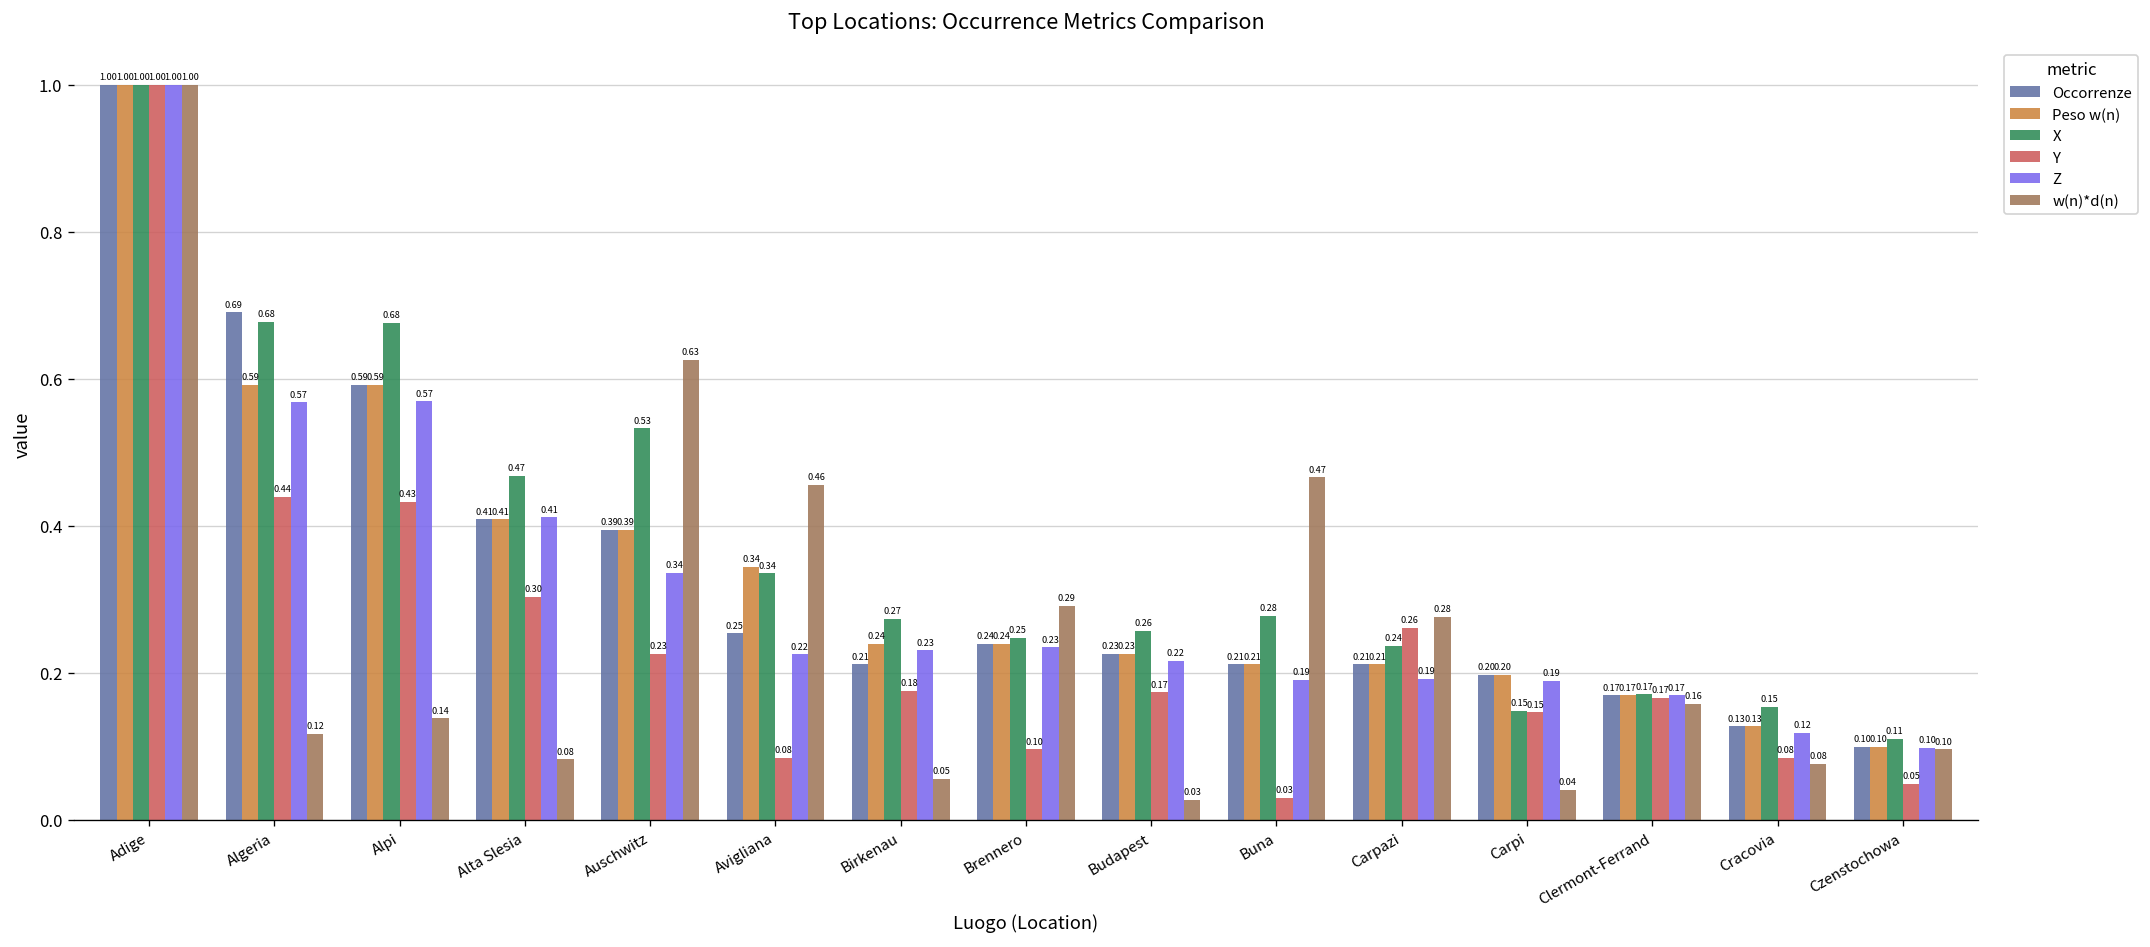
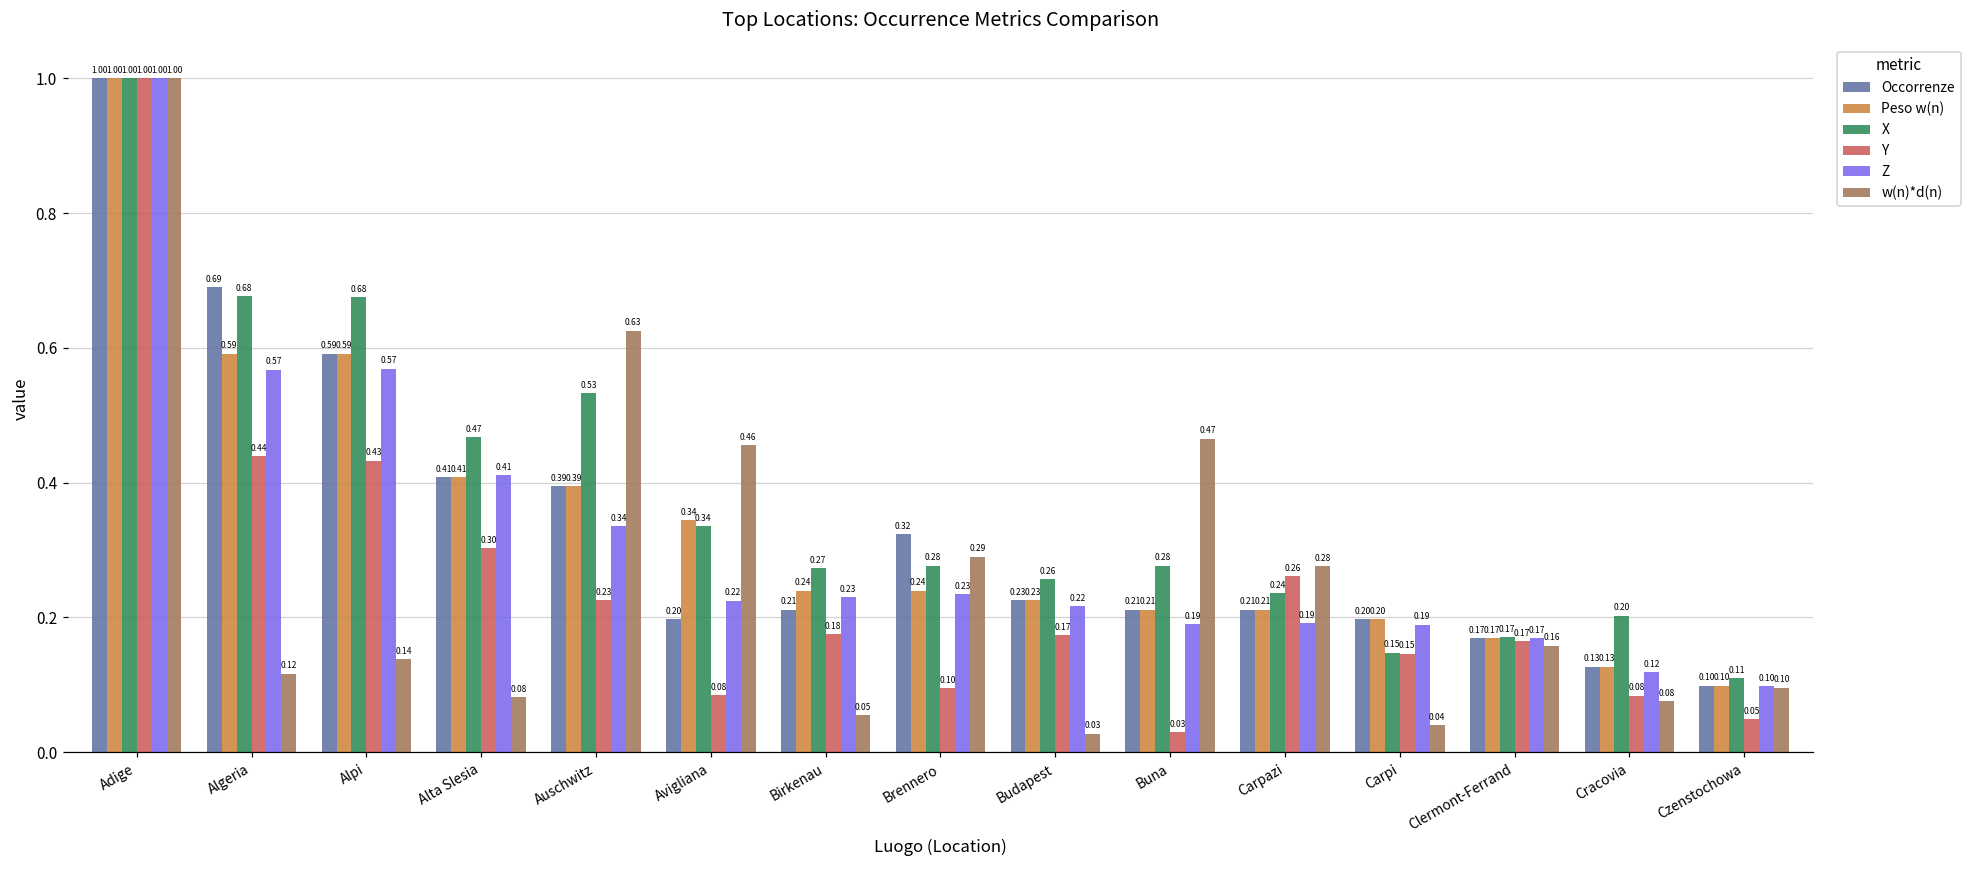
  {
    "Occorrenze": {
      "Adige": 1.00,
      "Algeria": 0.69,
      "Alpi": 0.59,
      "Alta Slesia": 0.41,
      "Auschwitz": 0.39,
-     "Avigliana": 0.25,
+     "Avigliana": 0.20,
      "Birkenau": 0.21,
-     "Brennero": 0.24,
+     "Brennero": 0.32,
      "Budapest": 0.23,
      "Buna": 0.21,
      "Carpazi": 0.21,
      "Carpi": 0.20,
      "Clermont-Ferrand": 0.17,
      "Cracovia": 0.13,
      "Czenstochowa": 0.10
    },
    "X": {
      "Adige": 1.00,
      "Algeria": 0.68,
      "Alpi": 0.68,
      "Alta Slesia": 0.47,
      "Auschwitz": 0.53,
      "Avigliana": 0.34,
      "Birkenau": 0.27,
-     "Brennero": 0.25,
+     "Brennero": 0.28,
      "Budapest": 0.26,
      "Buna": 0.28,
      "Carpazi": 0.24,
      "Carpi": 0.15,
      "Clermont-Ferrand": 0.17,
-     "Cracovia": 0.15,
+     "Cracovia": 0.20,
      "Czenstochowa": 0.11
    },
    "Z": {
      "Adige": 1.00,
      "Algeria": 0.57,
      "Alpi": 0.57,
      "Alta Slesia": 0.41,
      "Auschwitz": 0.34,
      "Avigliana": 0.22,
      "Birkenau": 0.23,
      "Brennero": 0.23,
      "Budapest": 0.22,
      "Buna": 0.19,
      "Carpazi": 0.19,
      "Carpi": 0.19,
      "Clermont-Ferrand": 0.17,
      "Cracovia": 0.12,
      "Czenstochowa": 0.10
    }
  }
